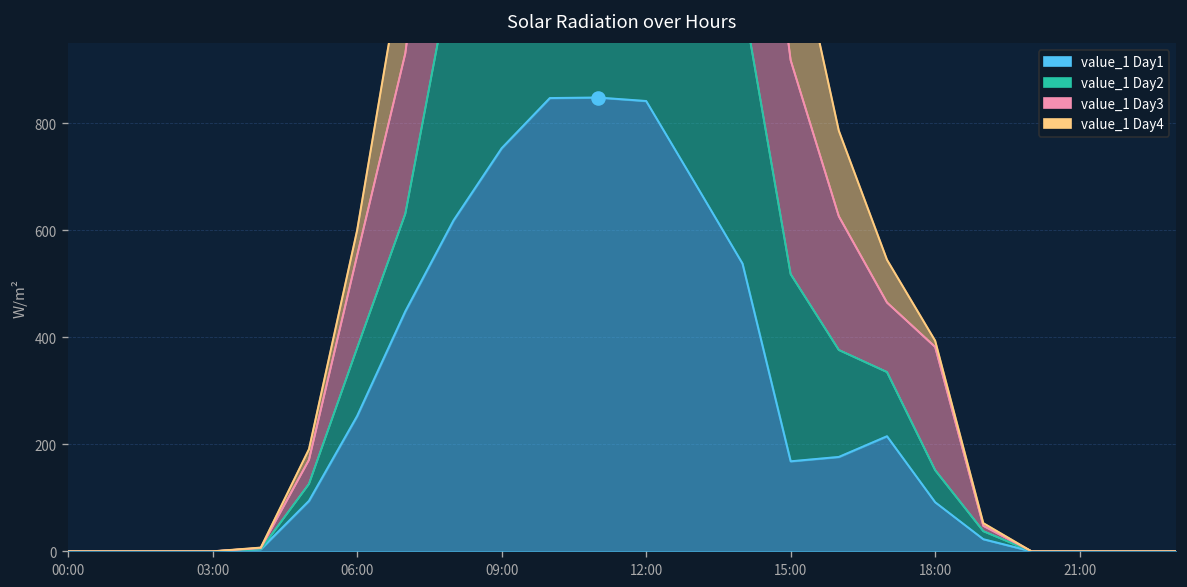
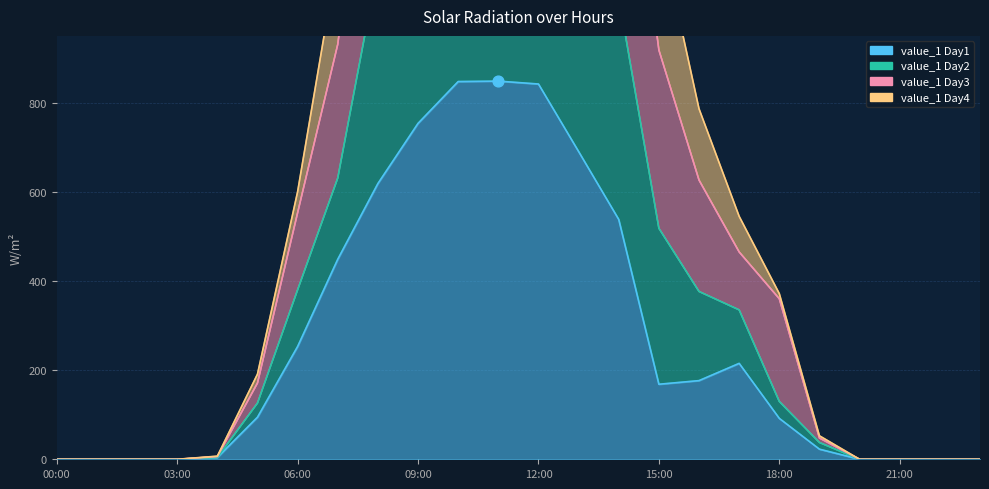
  {
    "value_1 Day2": {
      "06:00": 130,
      "15:00": 350,
-     "18:00": 60
+     "18:00": 40
    },
    "value_1 Day3": {
      "06:00": 170,
      "15:00": 400,
      "18:00": 230
    },
    "value_1 Day4": {
      "06:00": 50,
      "18:00": 10
    }
  }
